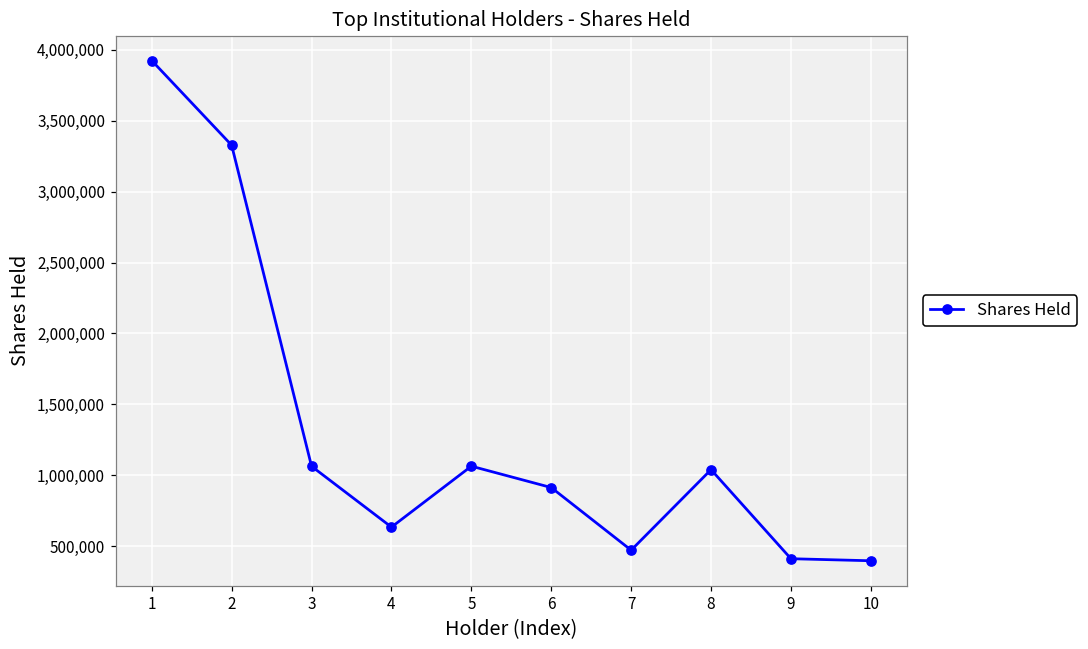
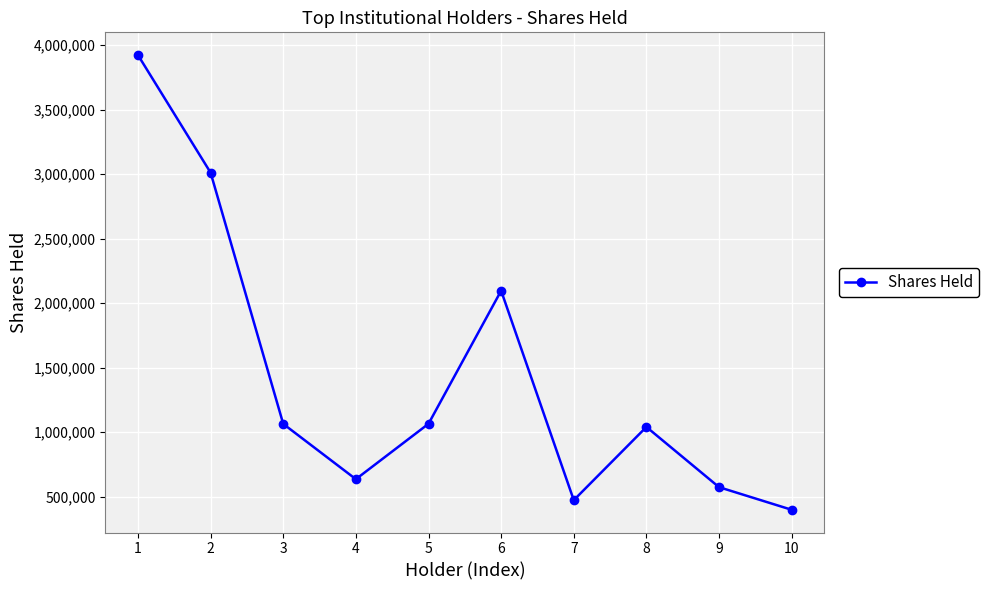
  {
    "1": "3,920,000",
-   "2": "3,330,000",
+   "2": "3,010,000",
    "3": "1,060,000",
    "4": "630,000",
    "5": "1,060,000",
-   "6": "910,000",
+   "6": "2,100,000",
    "7": "470,000",
    "8": "1,040,000",
-   "9": "410,000",
+   "9": "570,000",
    "10": "400,000"
  }
